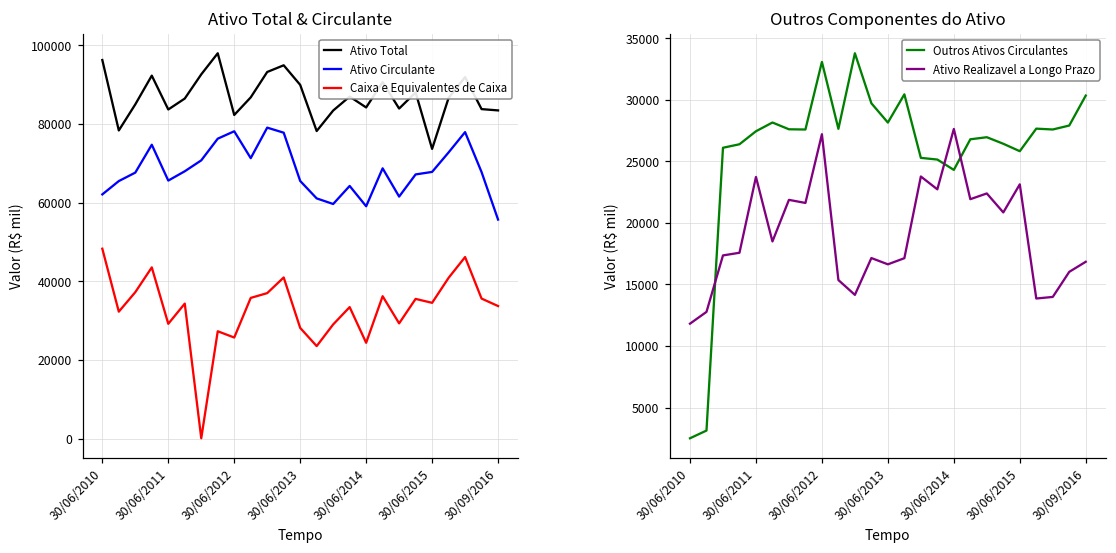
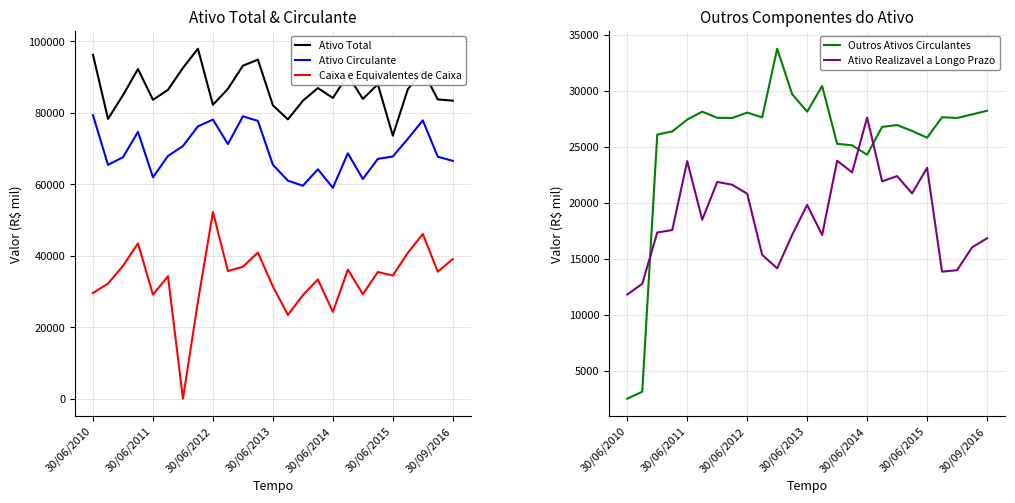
  {
    "Ativo Total & Circulante": {
      "Ativo Total": {
        "30/06/2010": 96000,
        "30/06/2011": 84000,
        "30/06/2012": 82000,
-       "30/06/2013": 90000,
+       "30/06/2013": 82000,
        "30/06/2014": 84000,
        "30/06/2015": 74000,
        "30/09/2016": 83000
      },
      "Ativo Circulante": {
-       "30/06/2010": 62000,
-       "30/06/2011": 66000,
+       "30/06/2010": 79000,
+       "30/06/2011": 62000,
        "30/06/2012": 78000,
        "30/06/2013": 65000,
        "30/06/2014": 59000,
        "30/06/2015": 68000,
-       "30/09/2016": 56000
+       "30/09/2016": 67000
      },
      "Caixa e Equivalentes de Caixa": {
-       "30/06/2010": 48000,
+       "30/06/2010": 30000,
        "30/06/2011": 29000,
-       "30/06/2012": 26000,
-       "30/06/2013": 28000,
+       "30/06/2012": 52000,
+       "30/06/2013": 31000,
        "30/06/2014": 24000,
        "30/06/2015": 35000,
-       "30/09/2016": 34000
+       "30/09/2016": 39000
      }
    },
    "Outros Componentes do Ativo": {
      "Outros Ativos Circulantes": {
        "30/06/2010": 2500,
        "30/06/2011": 27400,
-       "30/06/2012": 33100,
+       "30/06/2012": 28100,
        "30/06/2013": 28100,
        "30/06/2014": 24300,
        "30/06/2015": 25800,
-       "30/09/2016": 30300
+       "30/09/2016": 28200
      },
      "Ativo Realizavel a Longo Prazo": {
        "30/06/2010": 11800,
        "30/06/2011": 23700,
-       "30/06/2012": 27200,
-       "30/06/2013": 16600,
+       "30/06/2012": 20800,
+       "30/06/2013": 19800,
        "30/06/2014": 27600,
        "30/06/2015": 23100,
        "30/09/2016": 16800
      }
    }
  }
